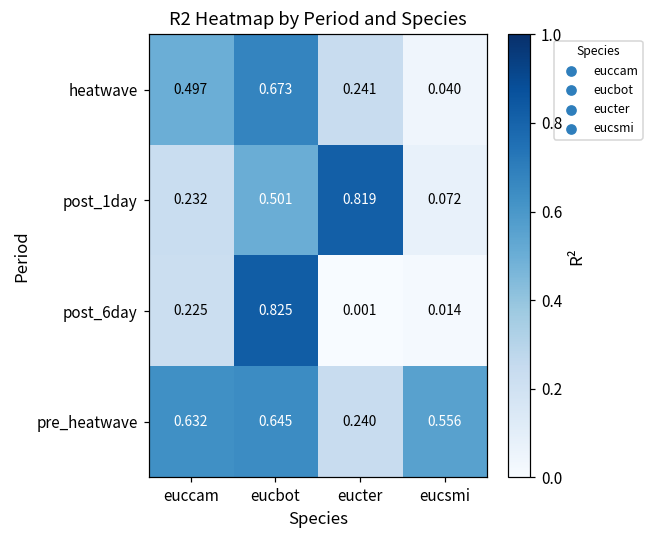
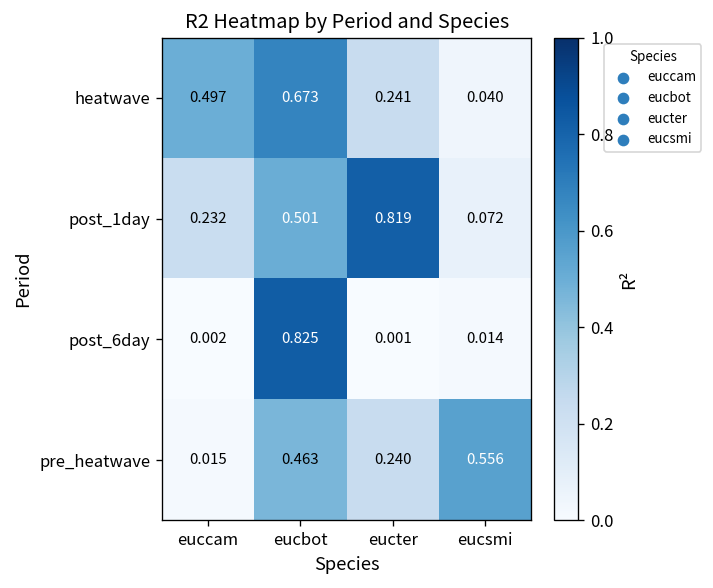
  {
    "heatwave": {
      "euccam": 0.497,
      "eucbot": 0.673,
      "eucter": 0.241,
      "eucsmi": 0.040
    },
    "post_1day": {
      "euccam": 0.232,
      "eucbot": 0.501,
      "eucter": 0.819,
      "eucsmi": 0.072
    },
    "post_6day": {
-     "euccam": 0.225,
+     "euccam": 0.002,
      "eucbot": 0.825,
      "eucter": 0.001,
      "eucsmi": 0.014
    },
    "pre_heatwave": {
-     "euccam": 0.632,
-     "eucbot": 0.645,
+     "euccam": 0.015,
+     "eucbot": 0.463,
      "eucter": 0.240,
      "eucsmi": 0.556
    }
  }
